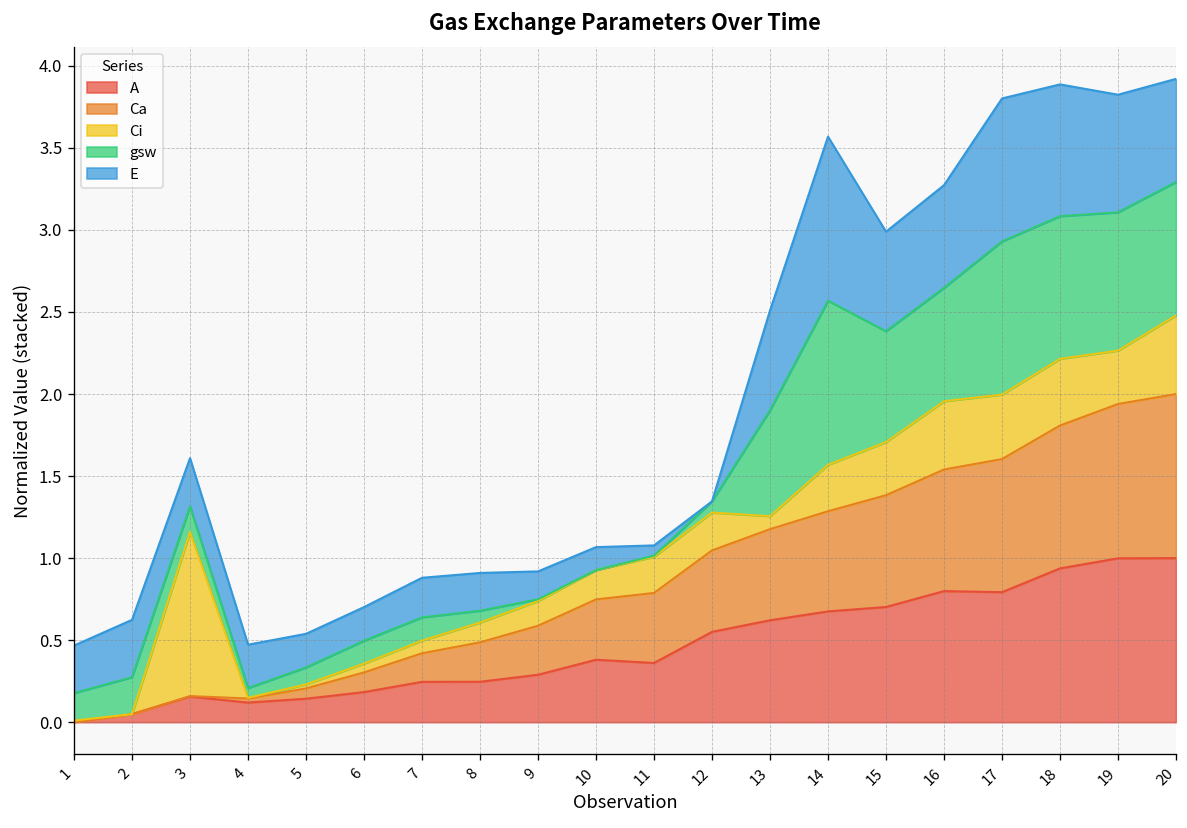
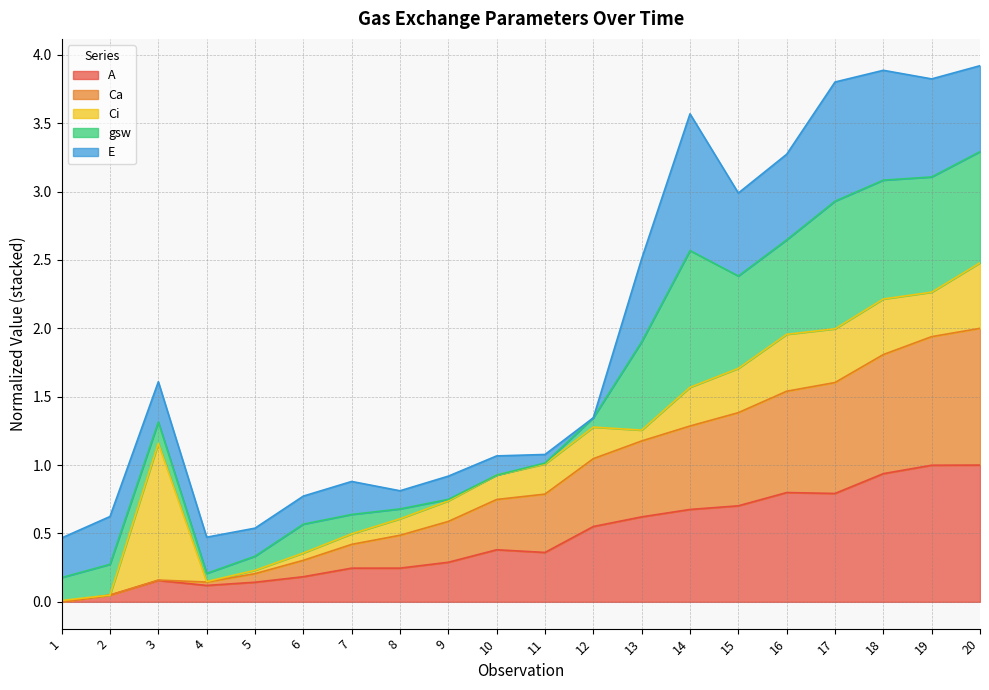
  {
    "Ci": {
      "3": 1.00,
      "5": 0.02,
      "6": 0.05,
      "7": 0.08,
      "8": 0.12,
      "12": 0.23,
      "13": 0.08,
      "14": 0.28,
      "15": 0.32,
      "16": 0.42,
      "17": 0.39,
      "18": 0.41,
      "19": 0.33,
      "20": 0.48
    },
    "gsw": {
      "1": 0.17,
      "2": 0.22,
      "3": 0.16,
      "4": 0.06,
      "5": 0.10,
-     "6": 0.14,
+     "6": 0.21,
      "7": 0.14,
      "8": 0.07,
      "13": 0.65,
      "14": 1.00,
      "15": 0.68,
      "16": 0.69,
      "17": 0.93,
      "18": 0.87,
      "19": 0.84,
      "20": 0.81
    },
    "E": {
      "1": 0.29,
      "2": 0.35,
      "3": 0.29,
      "4": 0.26,
      "5": 0.21,
      "6": 0.21,
      "7": 0.24,
-     "8": 0.23,
+     "8": 0.13,
      "9": 0.17,
      "10": 0.14,
      "11": 0.06,
      "13": 0.61,
      "14": 1.00,
      "15": 0.61,
      "16": 0.63,
      "17": 0.87,
      "18": 0.80,
      "19": 0.72,
      "20": 0.63
    }
  }
